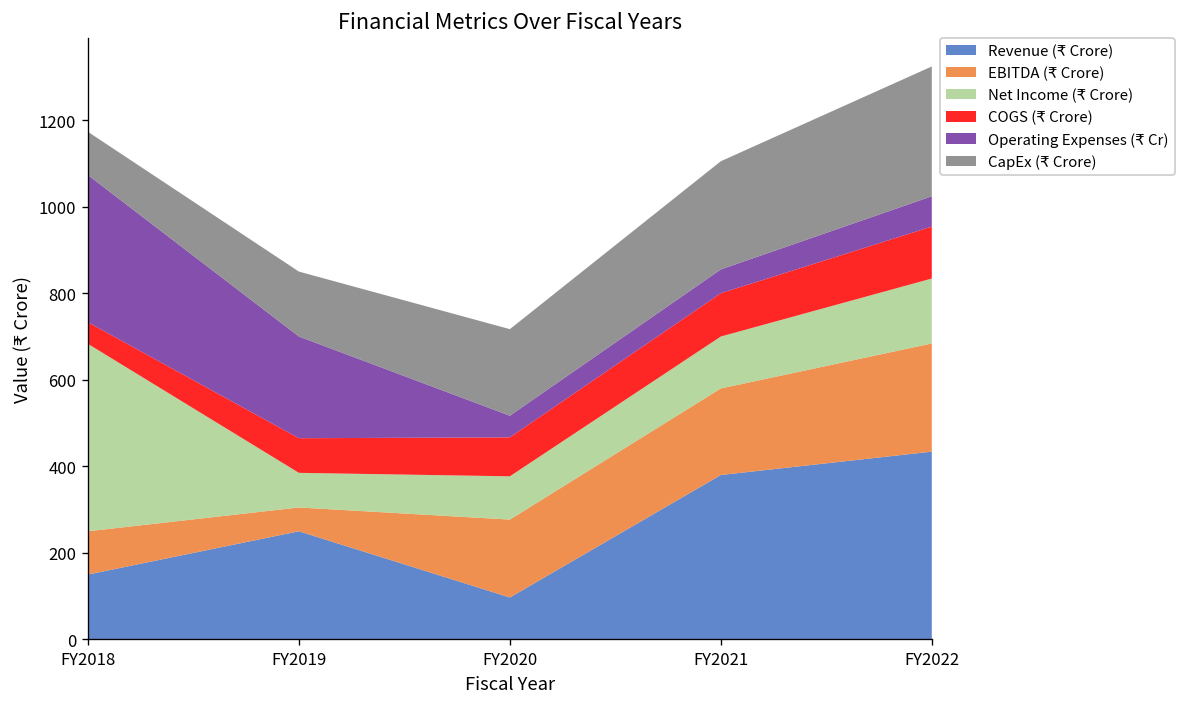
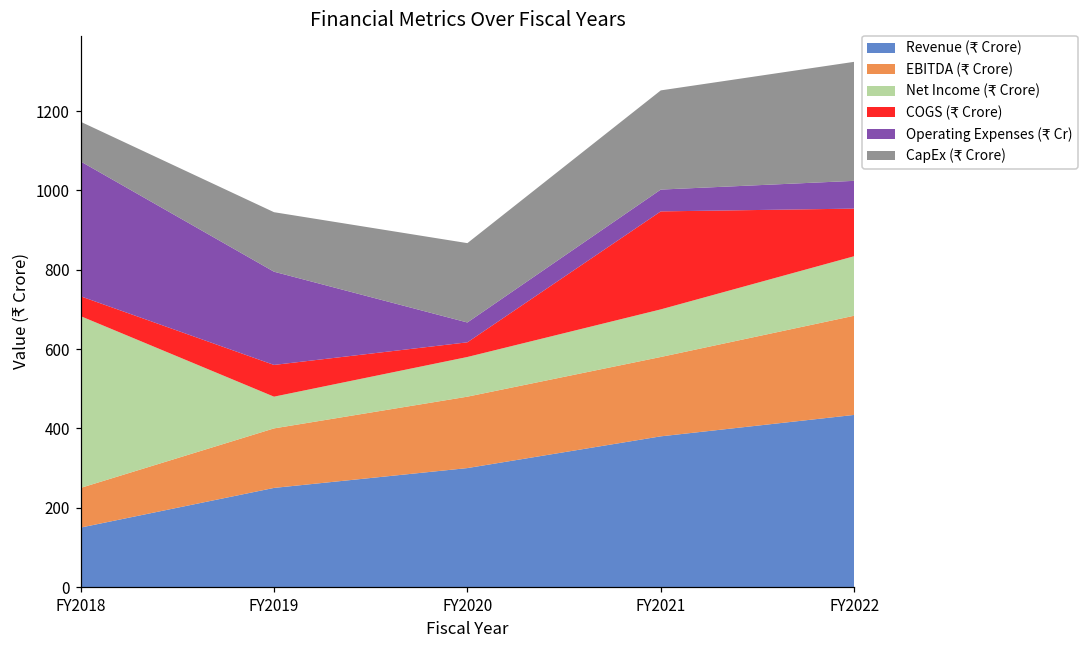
  {
    "Revenue (₹ Crore)": {
      "FY2018": 150,
      "FY2019": 250,
-     "FY2020": 100,
+     "FY2020": 300,
      "FY2021": 380,
      "FY2022": 430
    },
    "EBITDA (₹ Crore)": {
      "FY2018": 100,
-     "FY2019": 60,
+     "FY2019": 150,
      "FY2020": 180,
      "FY2021": 200,
      "FY2022": 250
    },
    "Net Income (₹ Crore)": {
      "FY2018": 430,
      "FY2019": 80,
      "FY2020": 100,
      "FY2021": 120,
      "FY2022": 150
    },
    "COGS (₹ Crore)": {
      "FY2018": 50,
      "FY2019": 80,
-     "FY2020": 90,
-     "FY2021": 100,
+     "FY2020": 40,
+     "FY2021": 250,
      "FY2022": 120
    },
    "Operating Expenses (₹ Cr)": {
      "FY2018": 340,
      "FY2019": 240,
      "FY2020": 50,
      "FY2021": 60,
      "FY2022": 70
    },
    "CapEx (₹ Crore)": {
      "FY2018": 100,
      "FY2019": 150,
      "FY2020": 200,
      "FY2021": 250,
      "FY2022": 300
    }
  }
